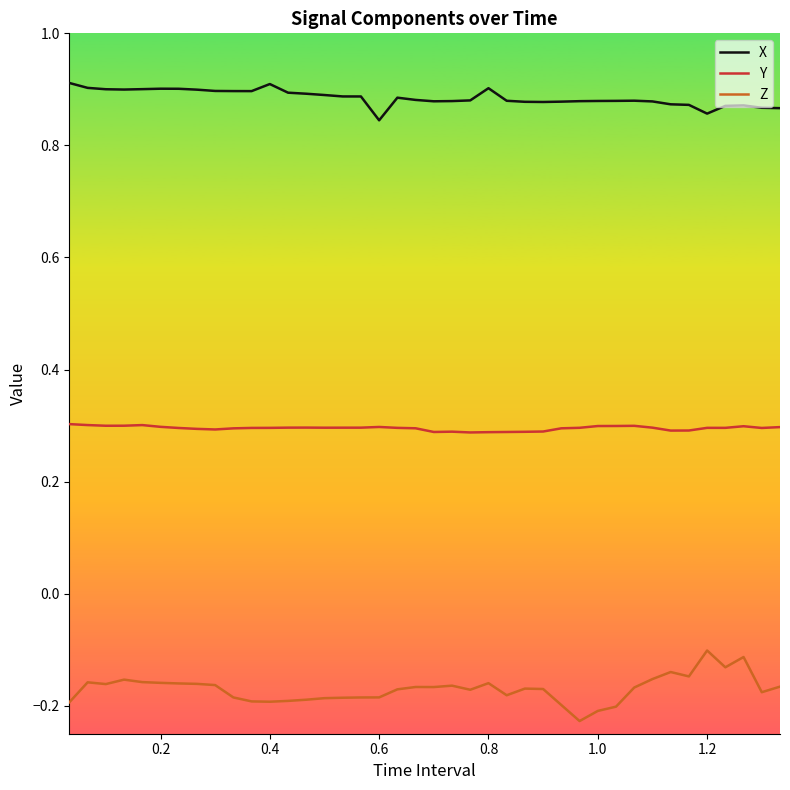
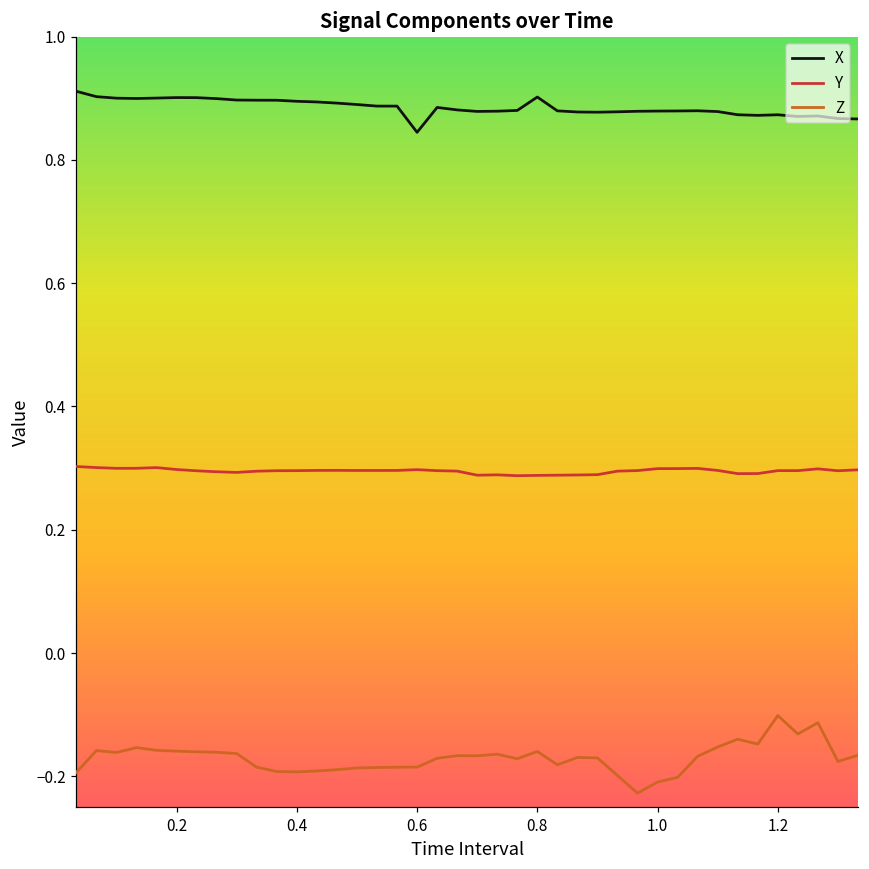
  {
    "X": {
      "0.2": 0.90,
-     "0.4": 0.91,
+     "0.4": 0.90,
      "0.6": 0.84,
      "0.8": 0.90,
      "1.0": 0.88,
-     "1.2": 0.86
+     "1.2": 0.87
    }
  }
